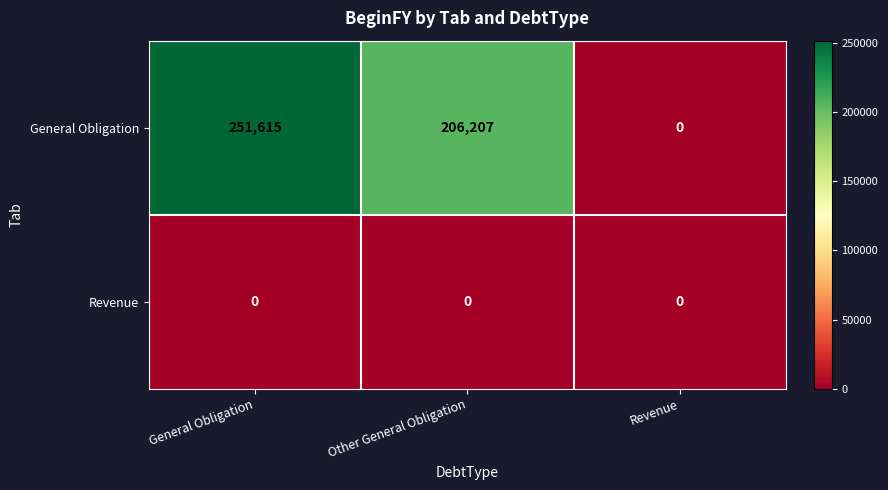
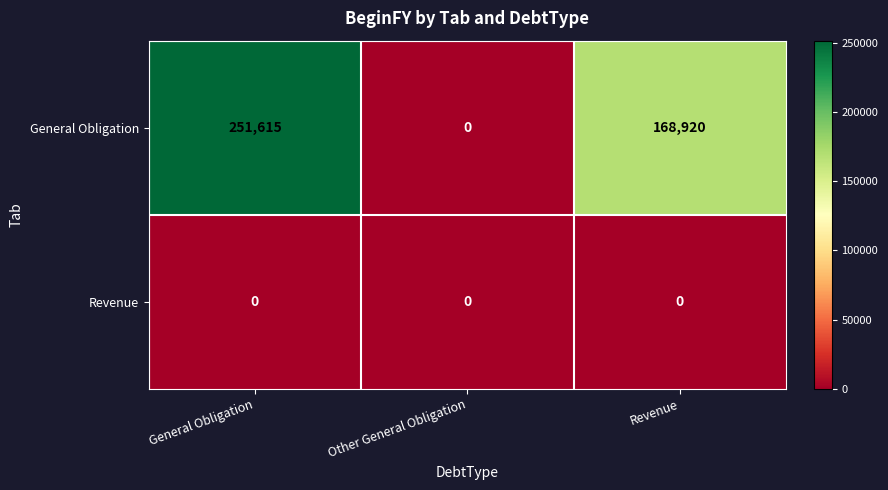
  {
    "General Obligation": {
      "General Obligation": "251,615",
-     "Other General Obligation": "206,207",
-     "Revenue": "0"
+     "Other General Obligation": "0",
+     "Revenue": "168,920"
    },
    "Revenue": {
      "General Obligation": "0",
      "Other General Obligation": "0",
      "Revenue": "0"
    }
  }
